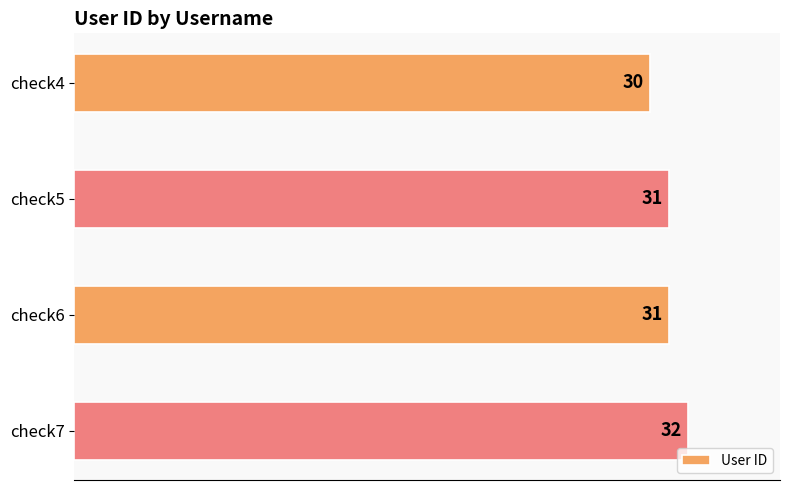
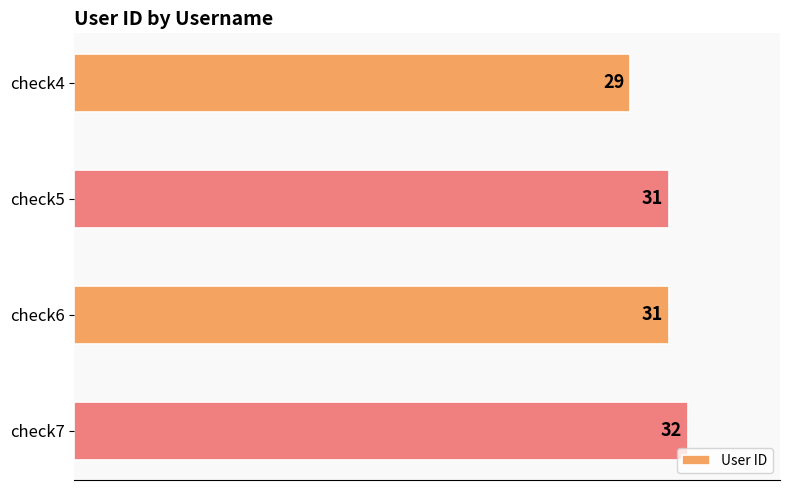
  {
-   "check4": 30,
+   "check4": 29,
    "check5": 31,
    "check6": 31,
    "check7": 32
  }
